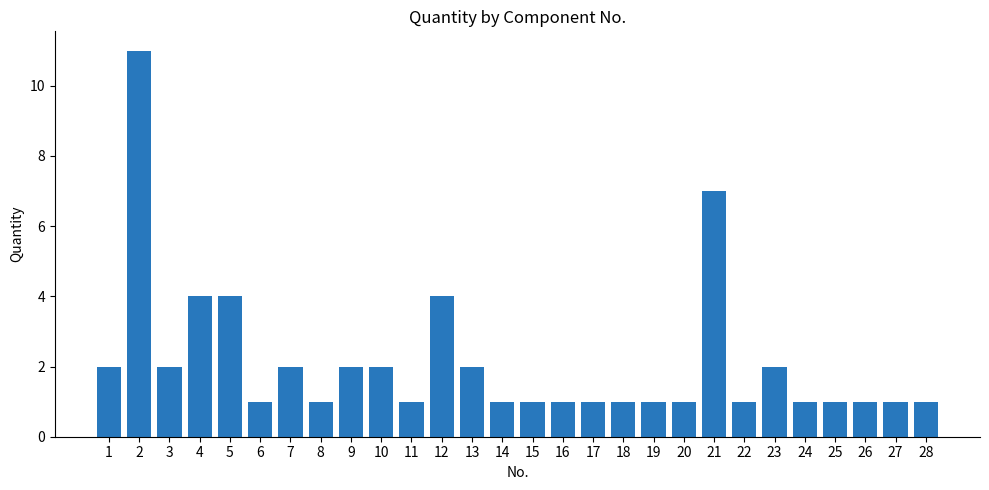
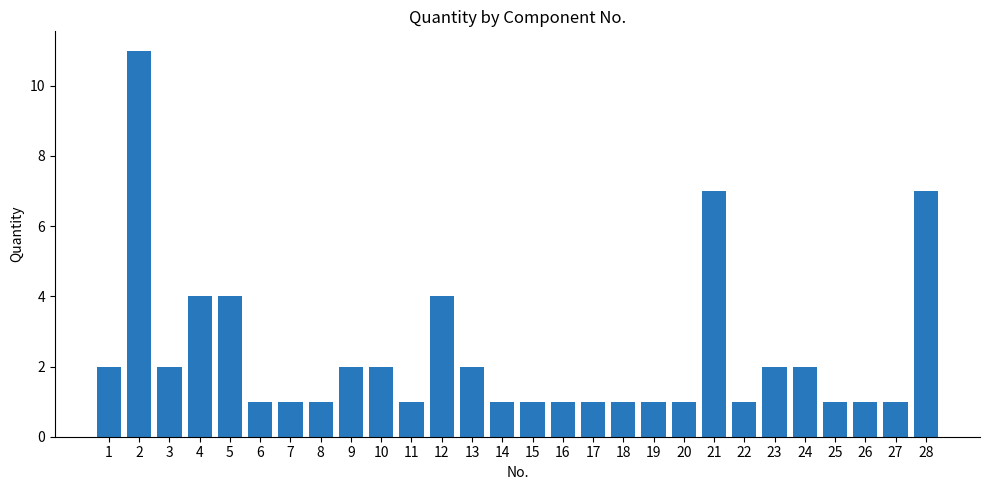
  {
    "1": 2,
    "2": 11,
    "3": 2,
    "4": 4,
    "5": 4,
    "6": 1,
-   "7": 2,
+   "7": 1,
    "8": 1,
    "9": 2,
    "10": 2,
    "11": 1,
    "12": 4,
    "13": 2,
    "14": 1,
    "15": 1,
    "16": 1,
    "17": 1,
    "18": 1,
    "19": 1,
    "20": 1,
    "21": 7,
    "22": 1,
    "23": 2,
-   "24": 1,
+   "24": 2,
    "25": 1,
    "26": 1,
    "27": 1,
-   "28": 1
+   "28": 7
  }
